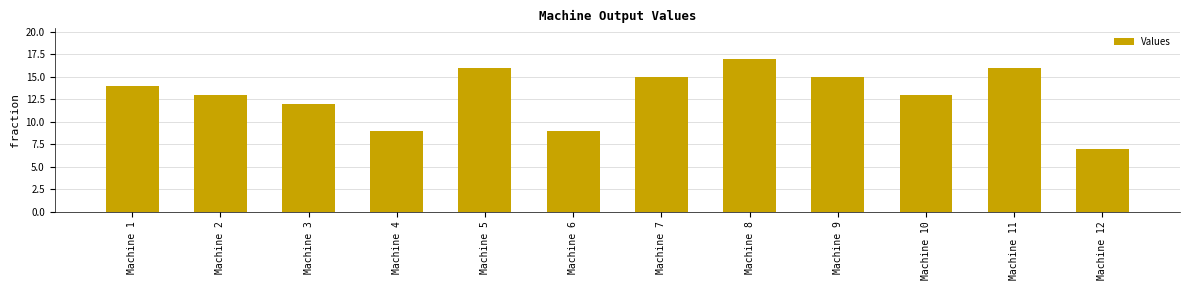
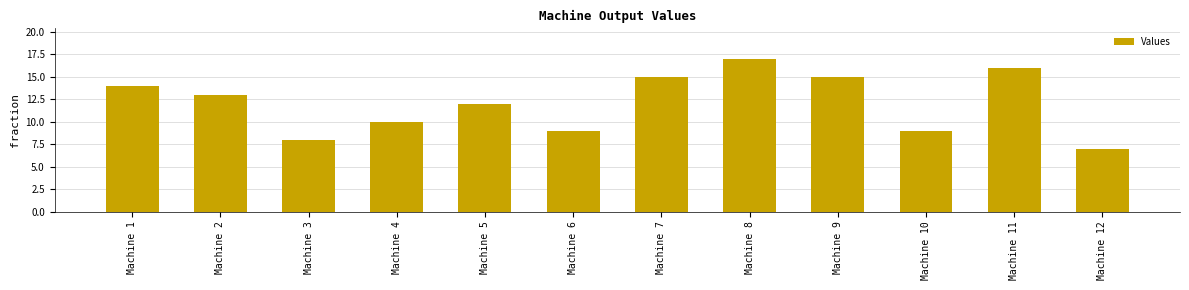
  {
    "Machine 1": 14,
    "Machine 2": 13,
-   "Machine 3": 12,
-   "Machine 4": 9,
-   "Machine 5": 16,
+   "Machine 3": 8,
+   "Machine 4": 10,
+   "Machine 5": 12,
    "Machine 6": 9,
    "Machine 7": 15,
    "Machine 8": 17,
    "Machine 9": 15,
-   "Machine 10": 13,
+   "Machine 10": 9,
    "Machine 11": 16,
    "Machine 12": 7
  }
